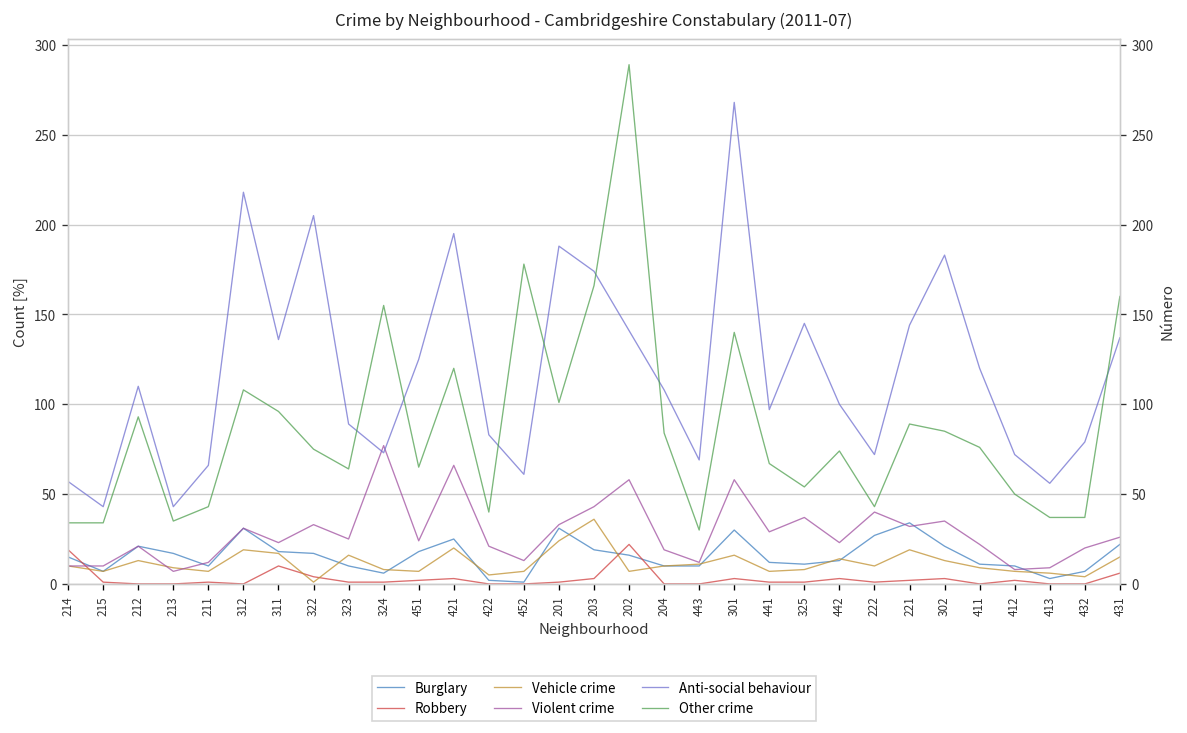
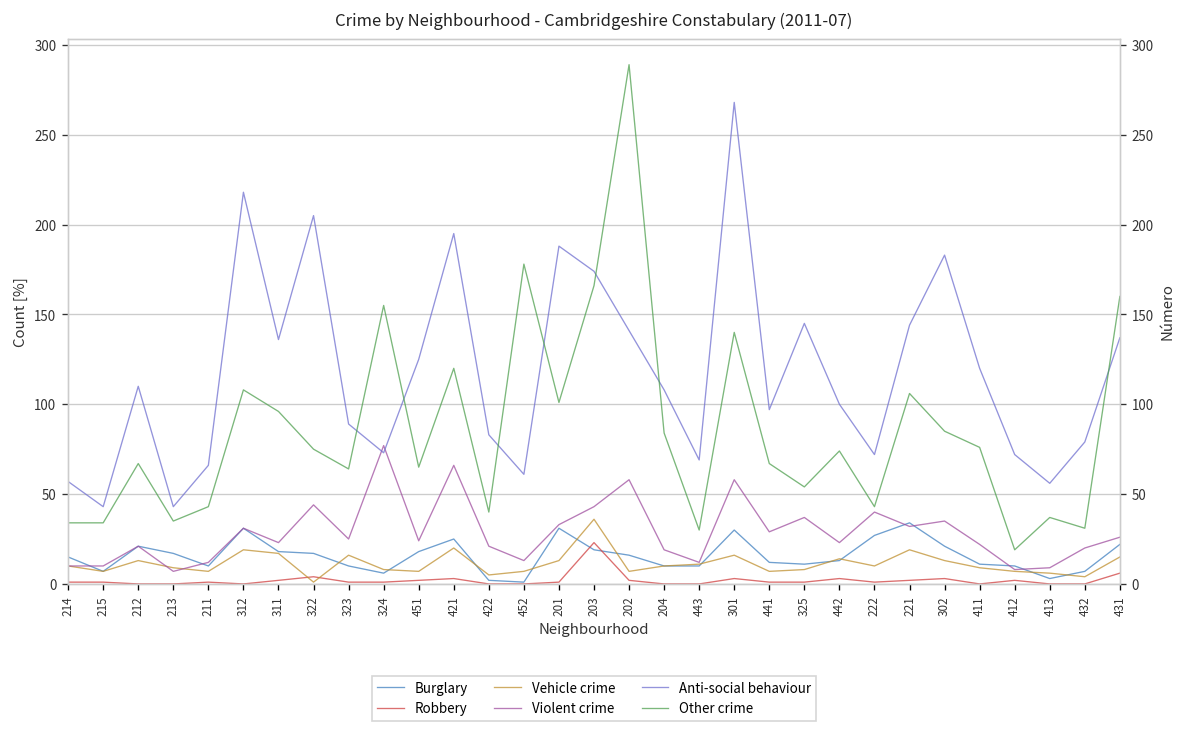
  {
    "Robbery": {
-     "214": 19,
+     "214": 1,
      "215": 1,
      "212": 0,
      "213": 0,
      "211": 1,
      "312": 0,
-     "311": 10,
+     "311": 2,
      "322": 4,
      "323": 1,
      "324": 1,
      "451": 2,
      "421": 3,
      "422": 0,
      "201": 1,
-     "203": 3,
-     "202": 22,
+     "203": 23,
+     "202": 2,
      "204": 0,
      "443": 0,
      "301": 3,
      "441": 1,
      "325": 1,
      "442": 3,
      "222": 1,
      "221": 2,
      "302": 3,
      "411": 0,
      "412": 2,
      "413": 0,
      "432": 0,
      "431": 6
    },
    "Vehicle crime": {
      "212": 13,
      "213": 9,
      "211": 7,
      "312": 19,
      "322": 1,
      "323": 16,
      "324": 8,
      "451": 7,
      "421": 20,
      "422": 5,
      "452": 7,
-     "201": 24,
+     "201": 13,
      "203": 36,
      "202": 7,
      "301": 16,
      "441": 7,
      "325": 8,
      "222": 10,
      "221": 19,
      "302": 13,
      "411": 9,
      "413": 6,
      "432": 4,
      "431": 15
    },
    "Violent crime": {
      "215": 10,
      "213": 7,
      "211": 12,
      "311": 23,
-     "322": 33,
+     "322": 44,
      "323": 25,
      "324": 77,
      "451": 24,
      "421": 66,
      "422": 21,
      "452": 13,
      "201": 33,
      "203": 43,
      "202": 58,
      "204": 19,
      "301": 58,
      "441": 29,
      "325": 37,
      "442": 23,
      "222": 40,
      "221": 32,
      "302": 35,
      "411": 22,
      "413": 9,
      "432": 20,
      "431": 26
    },
    "Other crime": {
      "214": 34,
      "215": 34,
-     "212": 93,
+     "212": 67,
      "213": 35,
      "211": 43,
      "312": 108,
      "311": 96,
      "322": 75,
      "323": 64,
      "324": 155,
      "451": 65,
      "421": 120,
      "422": 40,
      "452": 178,
      "201": 101,
      "203": 166,
      "202": 289,
      "204": 84,
      "443": 30,
      "301": 140,
      "441": 67,
      "325": 54,
      "442": 74,
      "222": 43,
-     "221": 89,
+     "221": 106,
      "302": 85,
      "411": 76,
-     "412": 50,
+     "412": 19,
      "413": 37,
-     "432": 37,
+     "432": 31,
      "431": 160
    }
  }
